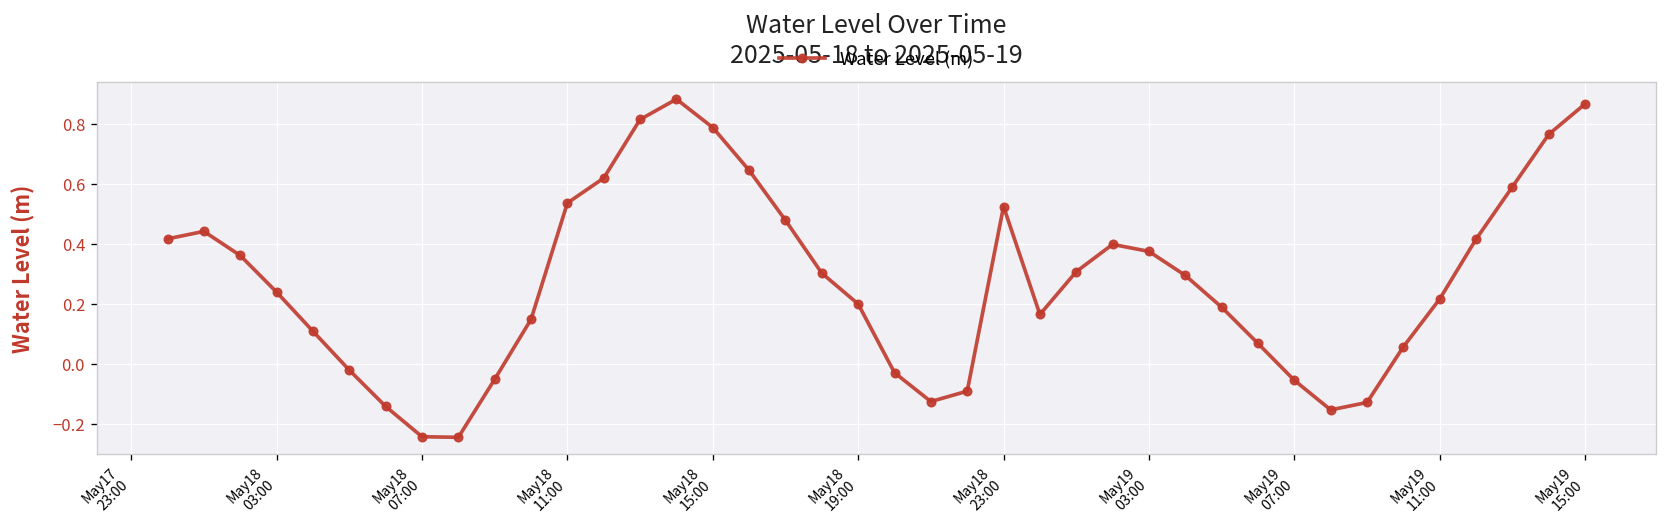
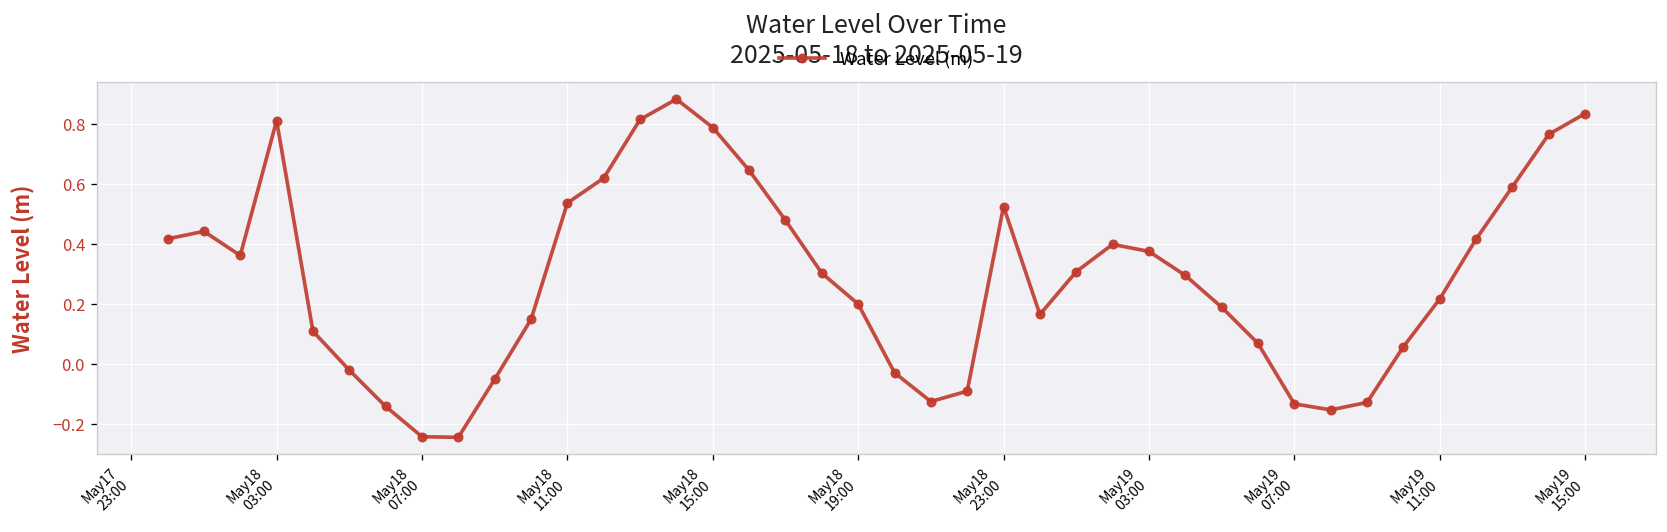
  {
-   "May18 03:00": 0.24,
+   "May18 03:00": 0.81,
    "May18 07:00": -0.24,
    "May18 11:00": 0.54,
    "May18 15:00": 0.79,
    "May18 19:00": 0.20,
    "May18 23:00": 0.52,
    "May19 03:00": 0.37,
-   "May19 07:00": -0.05,
+   "May19 07:00": -0.13,
    "May19 11:00": 0.22,
-   "May19 15:00": 0.87
+   "May19 15:00": 0.83
  }
